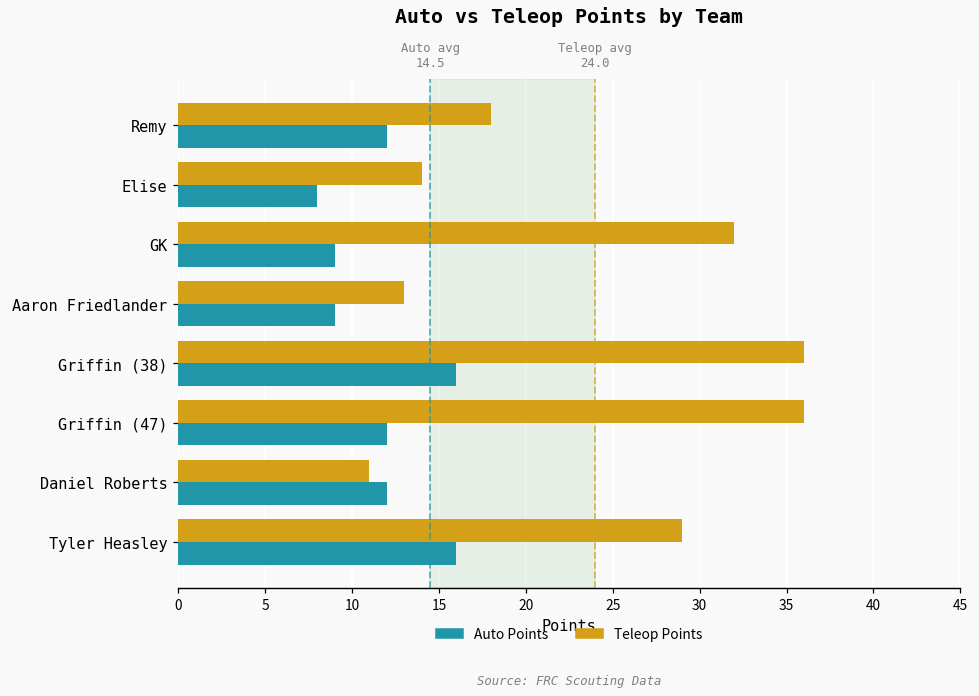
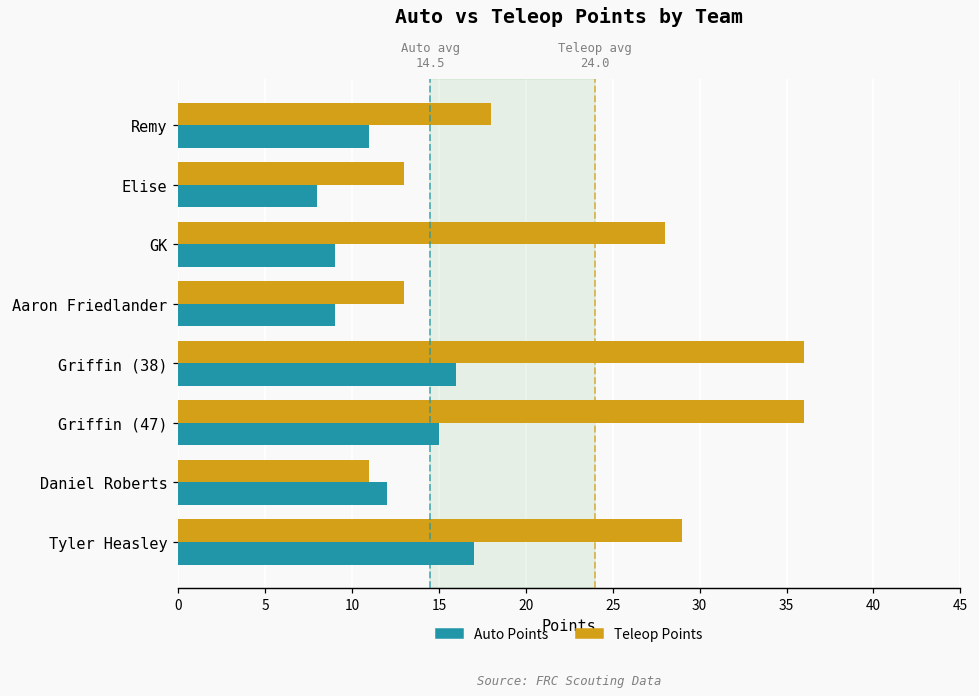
  {
    "Auto Points": {
-     "Remy": 12,
+     "Remy": 11,
      "Elise": 8,
      "GK": 9,
      "Aaron Friedlander": 9,
      "Griffin (38)": 16,
-     "Griffin (47)": 12,
+     "Griffin (47)": 15,
      "Daniel Roberts": 12,
-     "Tyler Heasley": 16
+     "Tyler Heasley": 17
    },
    "Teleop Points": {
      "Remy": 18,
-     "Elise": 14,
-     "GK": 32,
+     "Elise": 13,
+     "GK": 28,
      "Aaron Friedlander": 13,
      "Griffin (38)": 36,
      "Griffin (47)": 36,
      "Daniel Roberts": 11,
      "Tyler Heasley": 29
    }
  }
